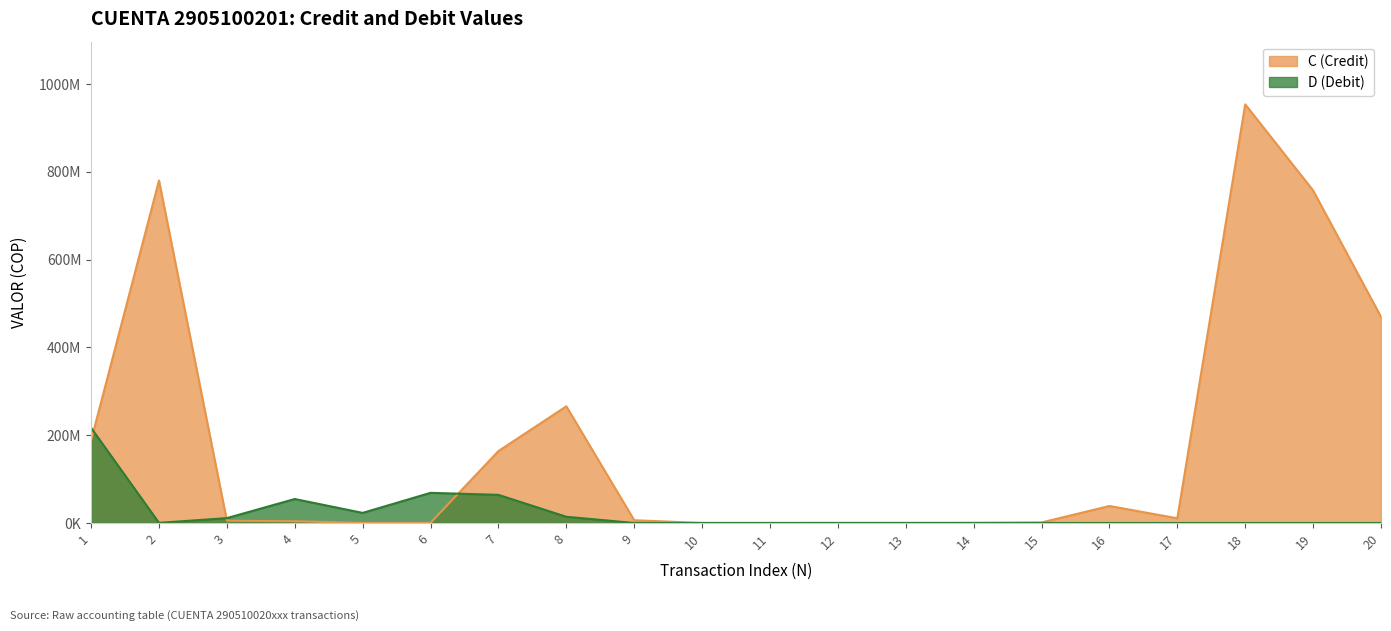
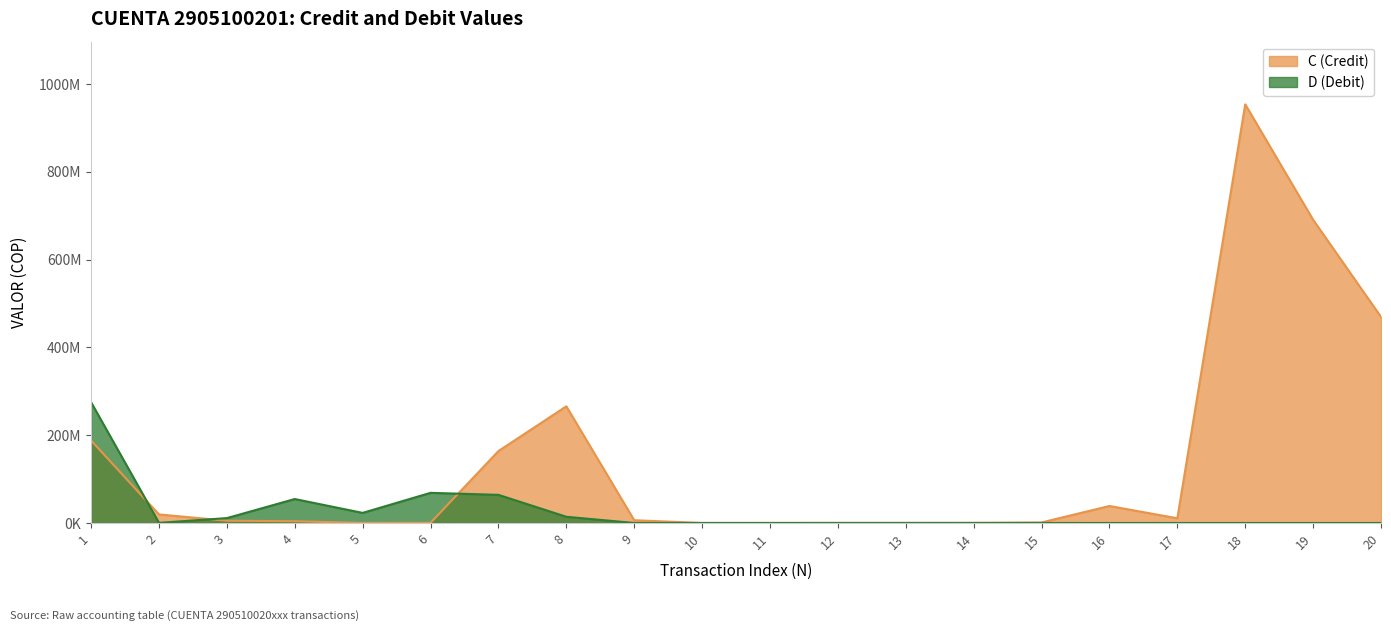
  {
    "C (Credit)": {
      "1": 190000000,
-     "2": 780000000,
+     "2": 20000000,
      "3": 10000000,
      "4": 0,
      "5": 0,
      "6": 0,
      "7": 160000000,
      "8": 270000000,
      "9": 10000000,
      "16": 40000000,
      "17": 10000000,
      "18": 950000000,
-     "19": 760000000,
+     "19": 690000000,
      "20": 470000000
    },
    "D (Debit)": {
-     "1": 220000000,
+     "1": 270000000,
      "2": 0,
      "3": 10000000,
      "4": 50000000,
      "5": 20000000,
      "6": 70000000,
      "7": 60000000,
      "8": 10000000,
      "9": 0,
      "16": 0,
      "17": 0,
      "18": 0,
      "19": 0,
      "20": 0
    }
  }
